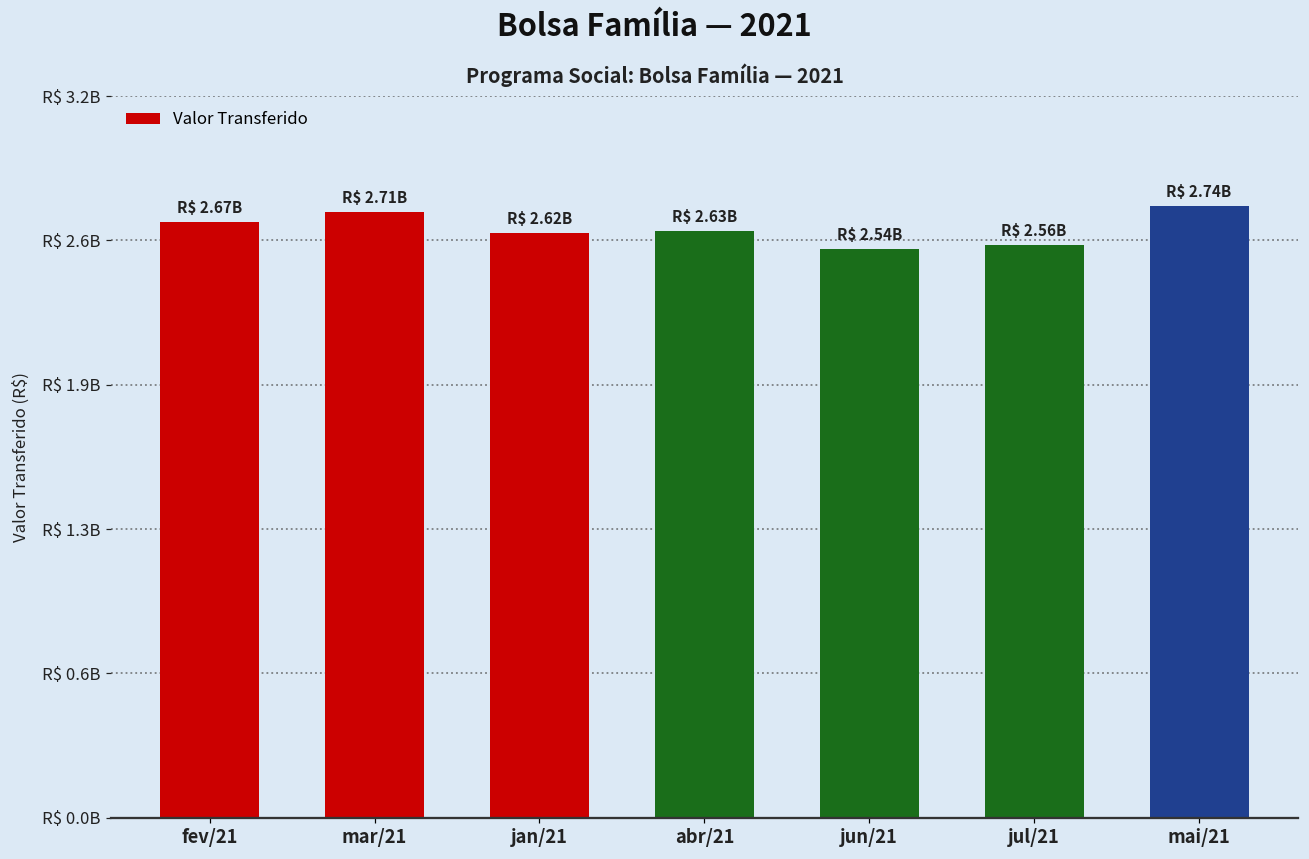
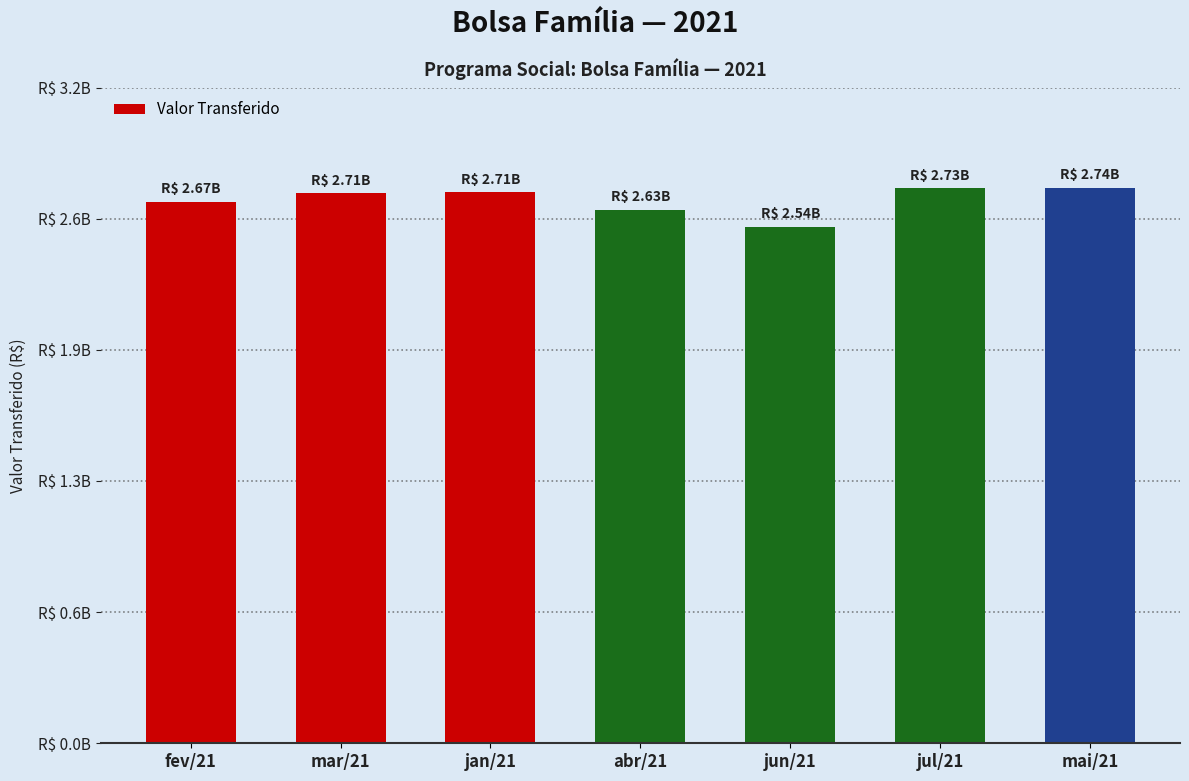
  {
    "fev/21": "2.67B",
    "mar/21": "2.71B",
-   "jan/21": "2.62B",
+   "jan/21": "2.71B",
    "abr/21": "2.63B",
    "jun/21": "2.54B",
-   "jul/21": "2.56B",
+   "jul/21": "2.73B",
    "mai/21": "2.74B"
  }
